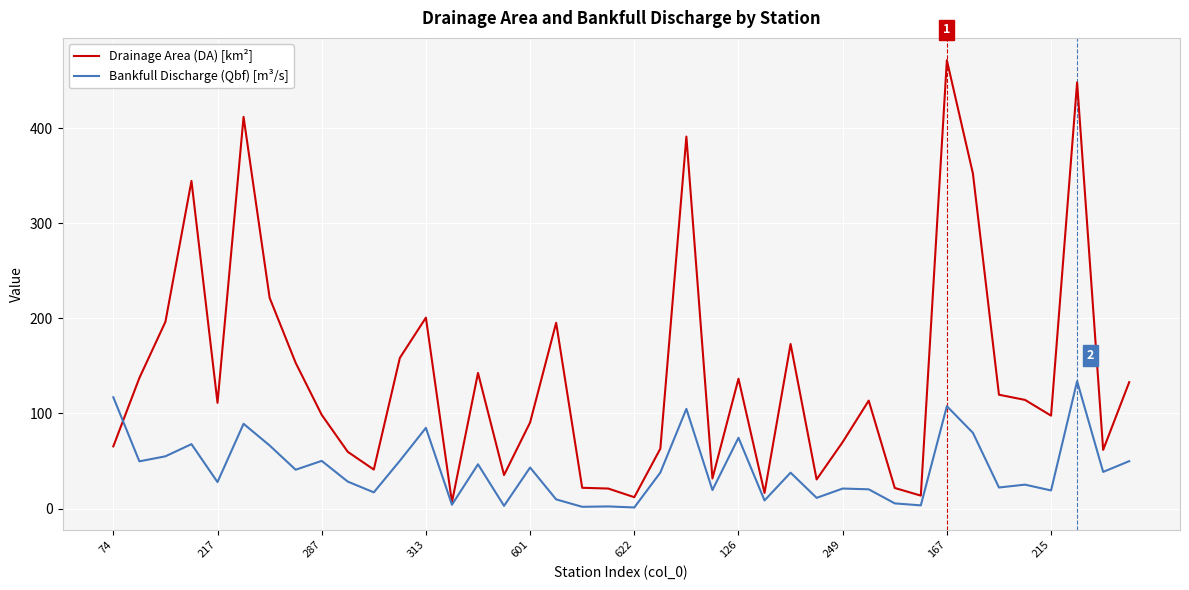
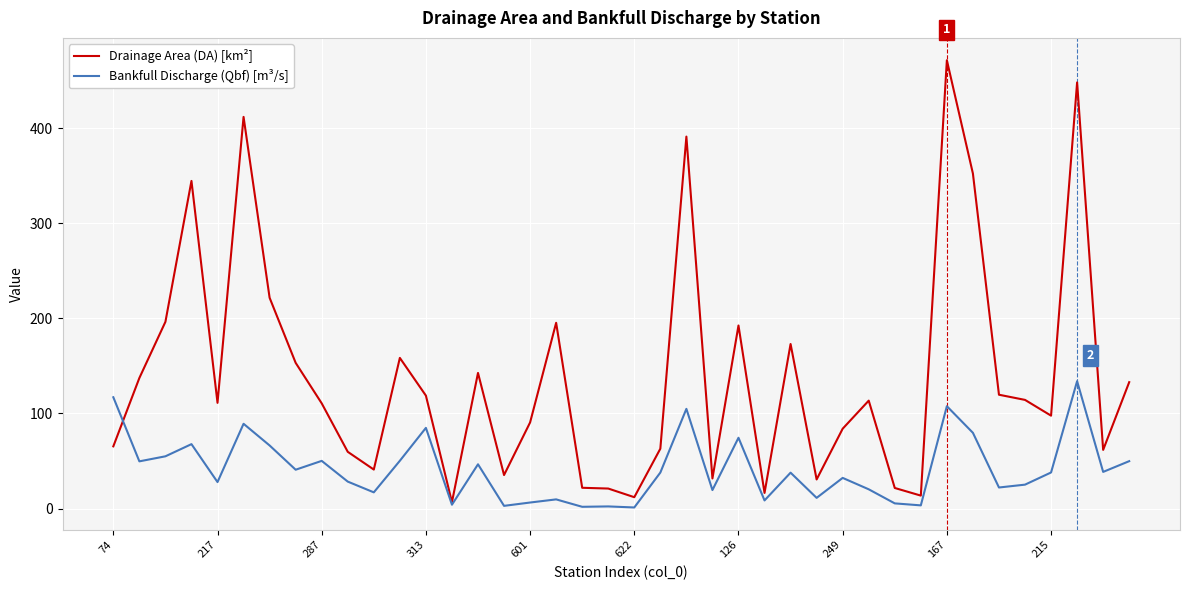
  {
    "Drainage Area (DA) [km²]": {
      "74": 70,
      "217": 110,
-     "287": 100,
-     "313": 200,
+     "287": 110,
+     "313": 120,
      "601": 90,
      "622": 10,
-     "126": 140,
-     "249": 70,
+     "126": 190,
+     "249": 80,
      "215": 100
    },
    "Bankfull Discharge (Qbf) [m³/s]": {
      "74": 120,
      "217": 30,
      "287": 50,
      "313": 80,
-     "601": 40,
+     "601": 10,
      "622": 0,
      "126": 70,
-     "249": 20,
+     "249": 30,
      "167": 110,
-     "215": 20
+     "215": 40
    }
  }
